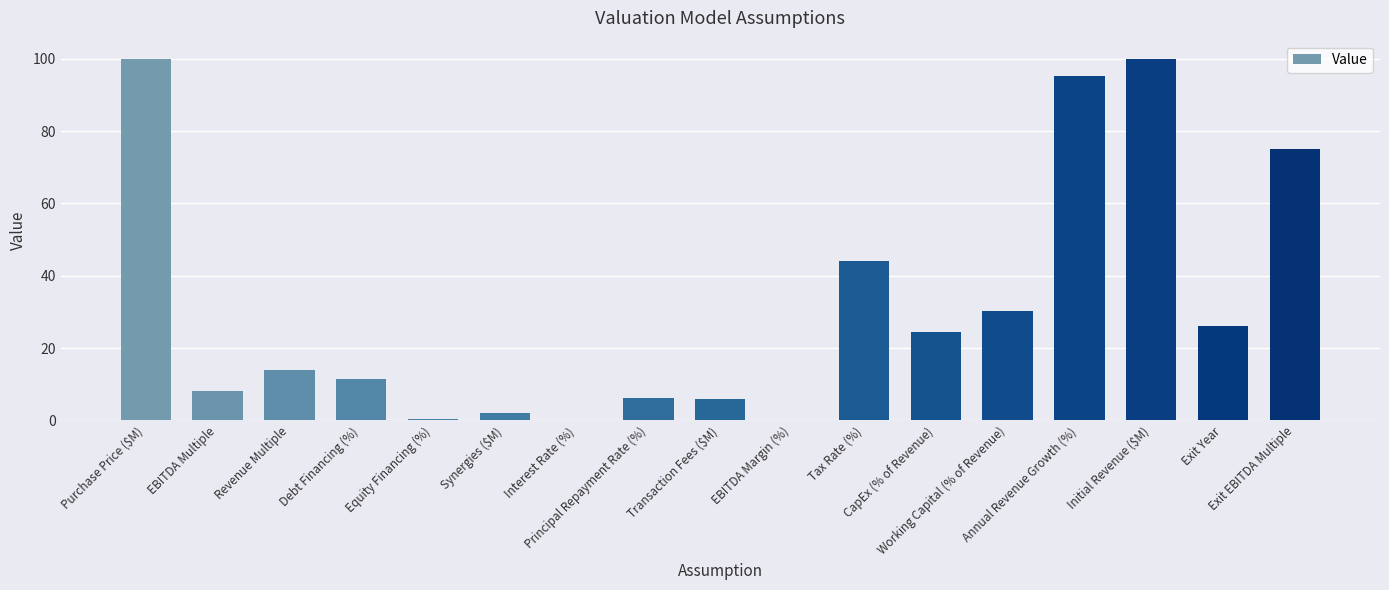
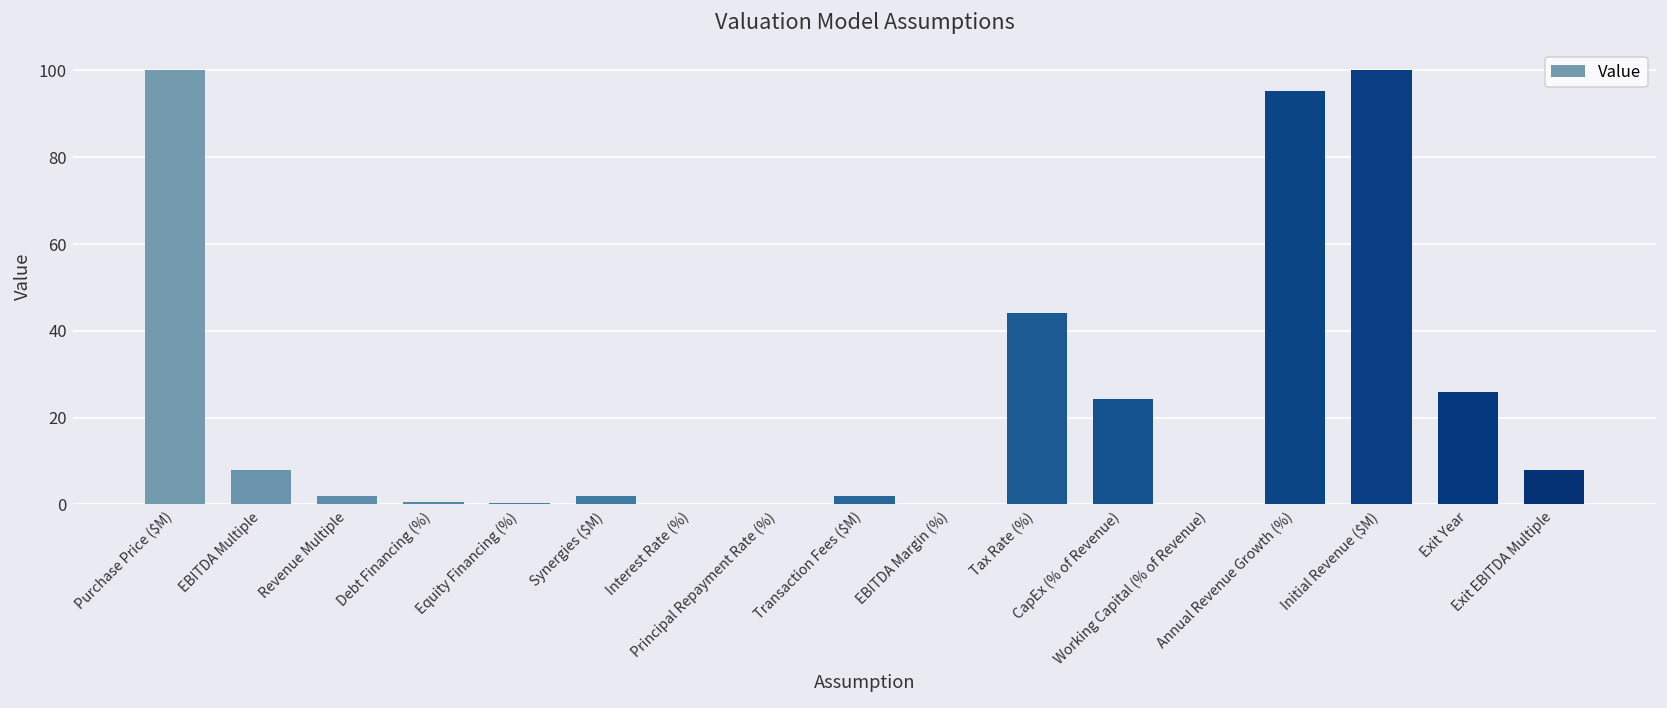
  {
    "Purchase Price ($M)": 100,
    "EBITDA Multiple": 8,
-   "Revenue Multiple": 14,
-   "Debt Financing (%)": 12,
+   "Revenue Multiple": 2,
+   "Debt Financing (%)": 1,
    "Synergies ($M)": 2,
-   "Principal Repayment Rate (%)": 6,
-   "Transaction Fees ($M)": 6,
+   "Principal Repayment Rate (%)": 0,
+   "Transaction Fees ($M)": 2,
    "Tax Rate (%)": 44,
    "CapEx (% of Revenue)": 24,
-   "Working Capital (% of Revenue)": 30,
+   "Working Capital (% of Revenue)": 0,
    "Annual Revenue Growth (%)": 95,
    "Initial Revenue ($M)": 100,
    "Exit Year": 26,
-   "Exit EBITDA Multiple": 75
+   "Exit EBITDA Multiple": 8
  }
